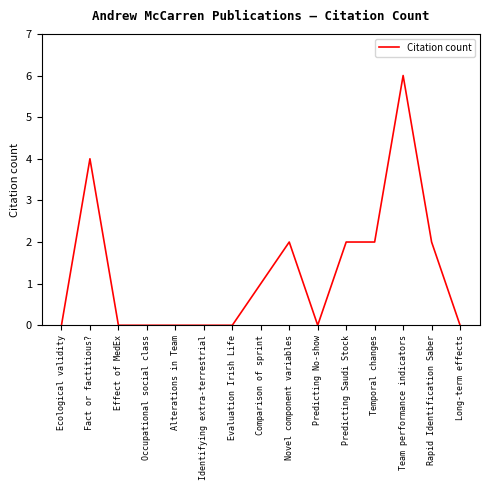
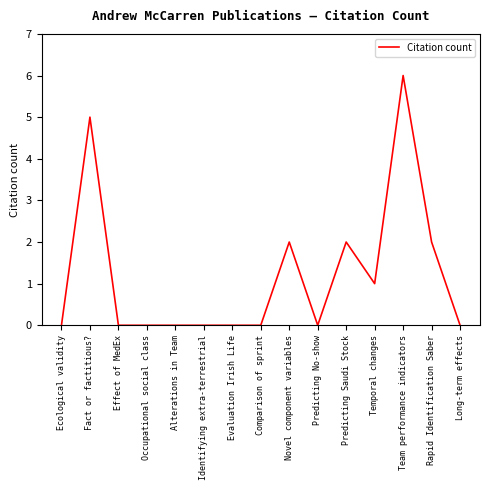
  {
    "Ecological validity": 0,
-   "Fact or factitious?": 4,
+   "Fact or factitious?": 5,
    "Effect of MedEx": 0,
    "Occupational social class": 0,
    "Alterations in Team": 0,
    "Identifying extra-terrestrial": 0,
    "Evaluation Irish Life": 0,
-   "Comparison of sprint": 1,
+   "Comparison of sprint": 0,
    "Novel component variables": 2,
    "Predicting No-show": 0,
    "Predicting Saudi Stock": 2,
-   "Temporal changes": 2,
+   "Temporal changes": 1,
    "Team performance indicators": 6,
    "Rapid Identification Saber": 2,
    "Long-term effects": 0
  }
